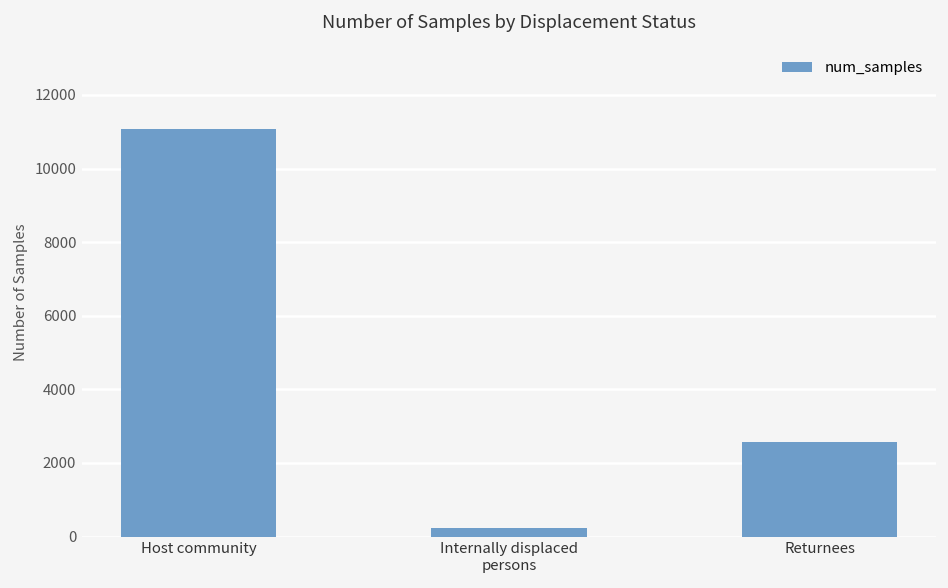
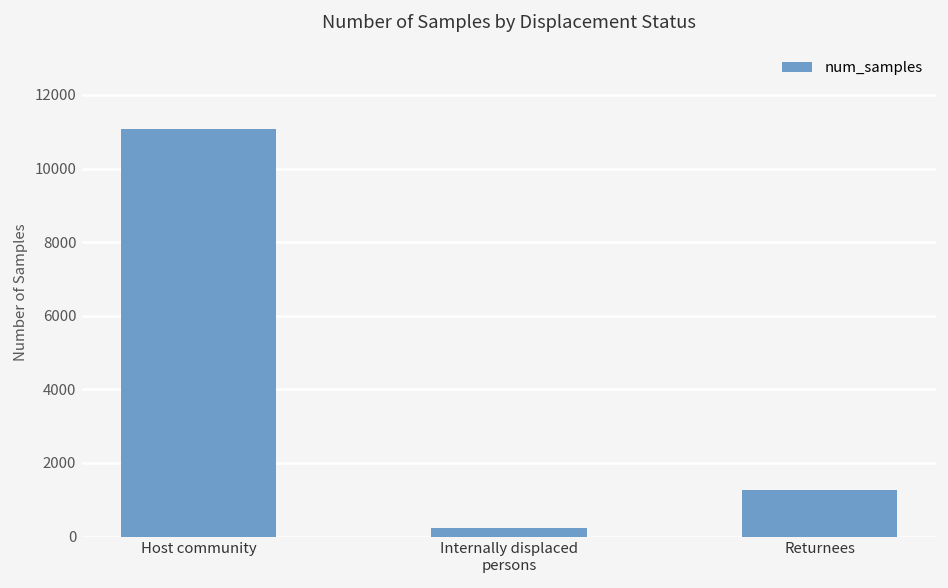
  {
    "Host community": 11100,
    "Internally displaced persons": 200,
-   "Returnees": 2600
+   "Returnees": 1300
  }
